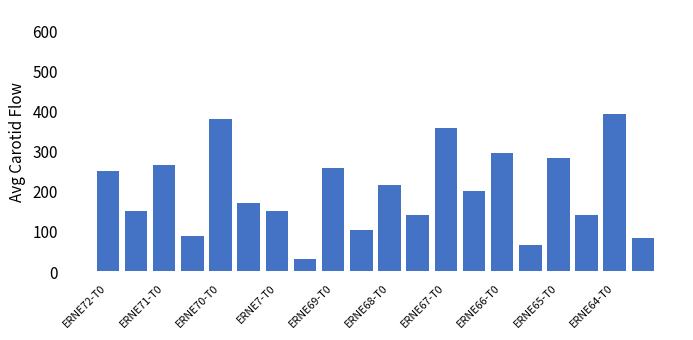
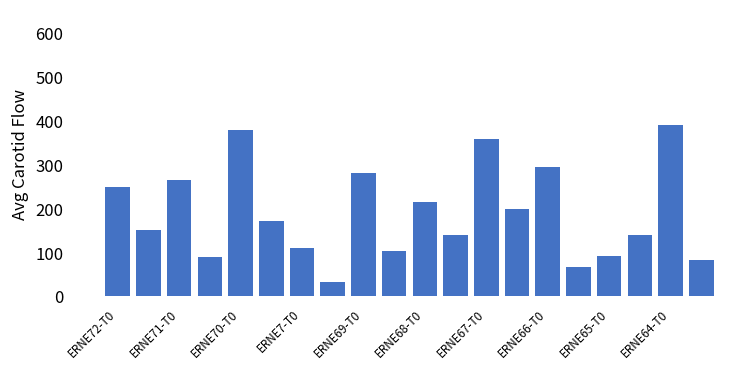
  {
    "ERNE72-T0": 250,
    "ERNE71-T0": 270,
    "ERNE70-T0": 380,
-   "ERNE7-T0": 150,
-   "ERNE69-T0": 260,
+   "ERNE7-T0": 110,
+   "ERNE69-T0": 280,
    "ERNE68-T0": 210,
    "ERNE67-T0": 360,
    "ERNE66-T0": 290,
-   "ERNE65-T0": 280,
+   "ERNE65-T0": 90,
    "ERNE64-T0": 390
  }
